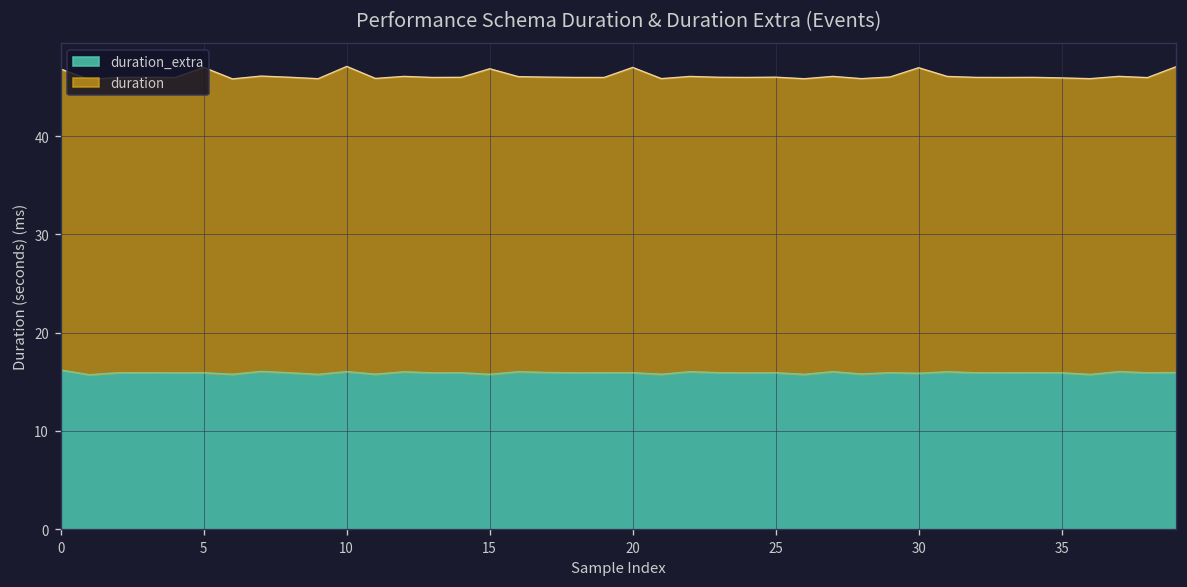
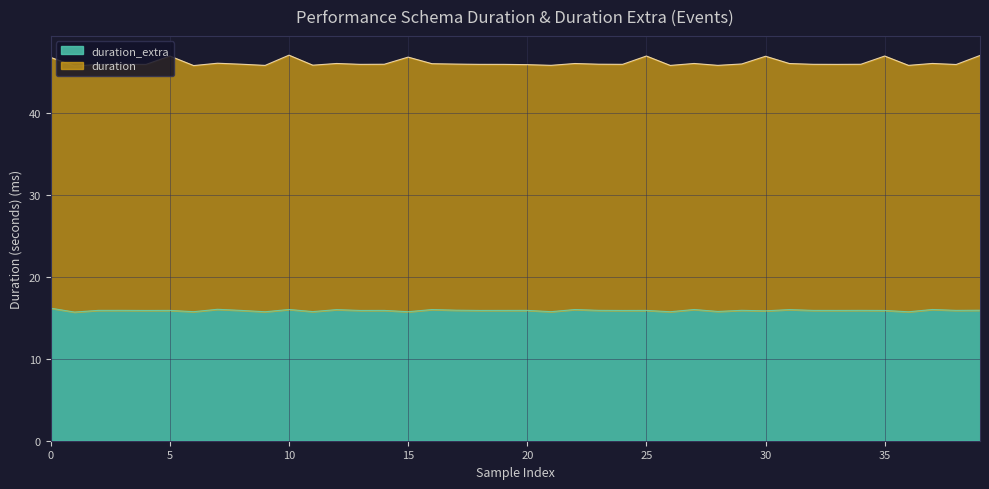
  {
    "duration_extra": {
      "0": 16,
      "5": 16,
      "10": 16,
      "15": 16,
      "20": 16,
      "25": 16,
      "30": 16,
      "35": 16
    },
    "duration": {
      "0": 31,
      "10": 31,
      "15": 31,
-     "20": 31,
-     "25": 30,
+     "20": 30,
+     "25": 31,
      "30": 31,
-     "35": 30
+     "35": 31
    }
  }
